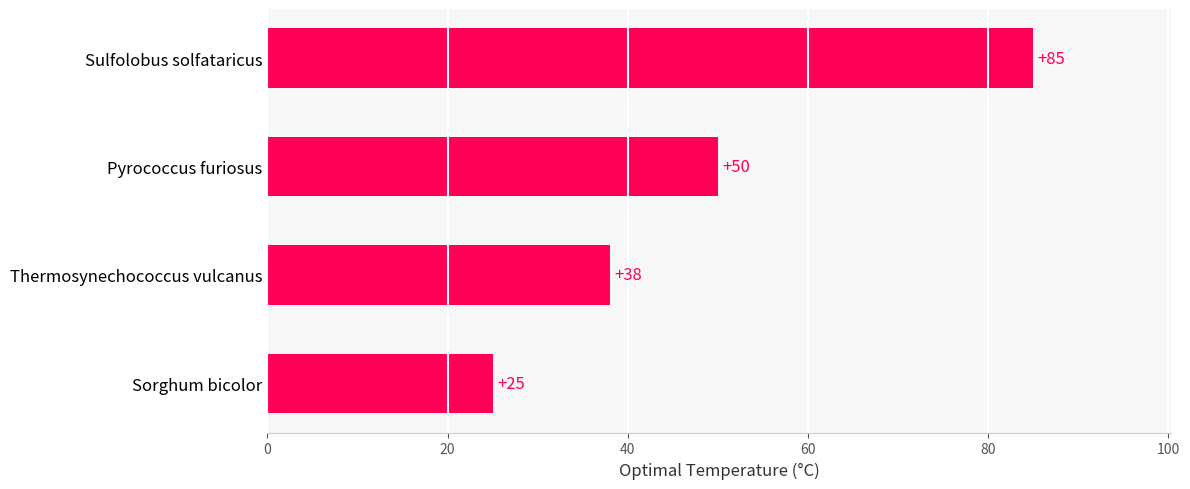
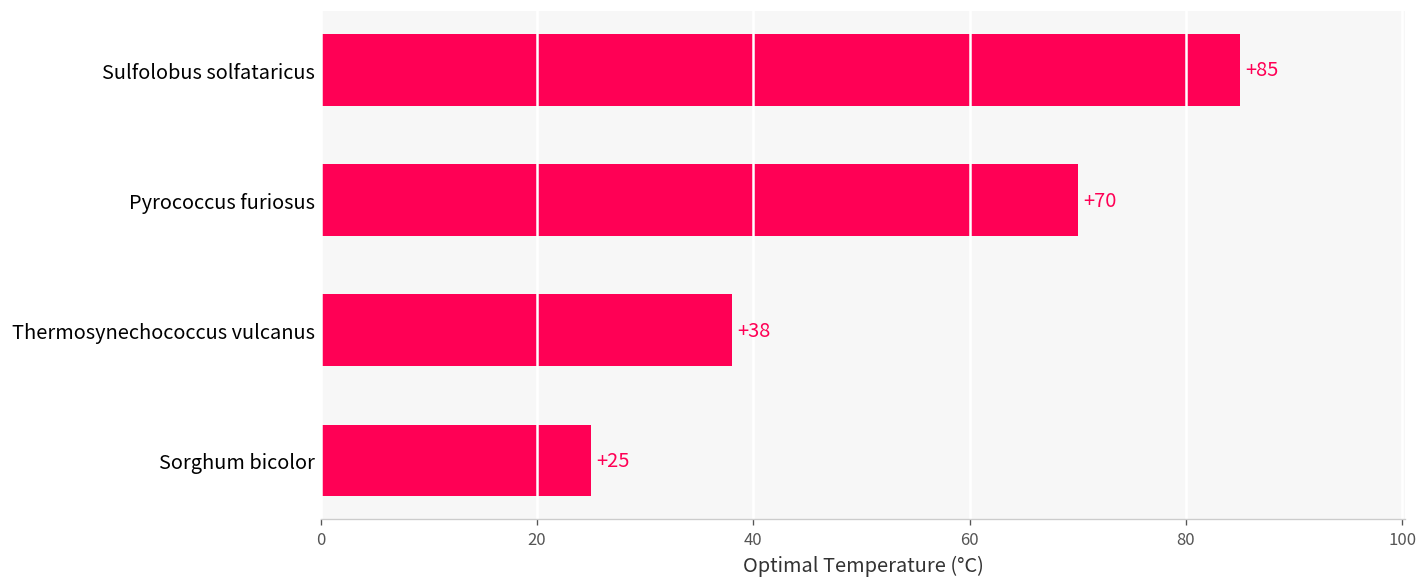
  {
    "Sulfolobus solfataricus": "+85",
-   "Pyrococcus furiosus": "+50",
+   "Pyrococcus furiosus": "+70",
    "Thermosynechococcus vulcanus": "+38",
    "Sorghum bicolor": "+25"
  }
